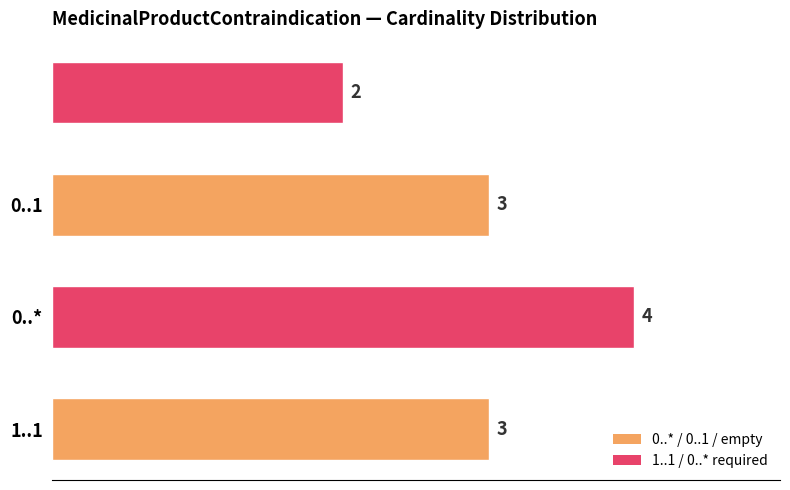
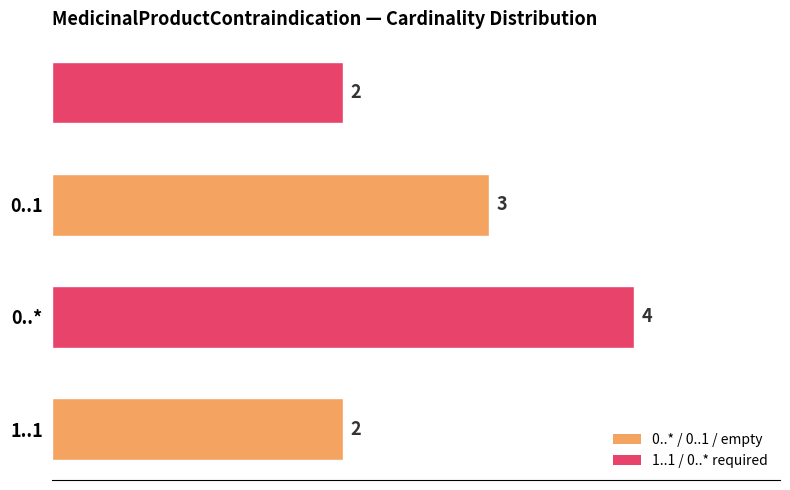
  {
    "0..1": 3,
    "0..*": 4,
-   "1..1": 3
+   "1..1": 2
  }
